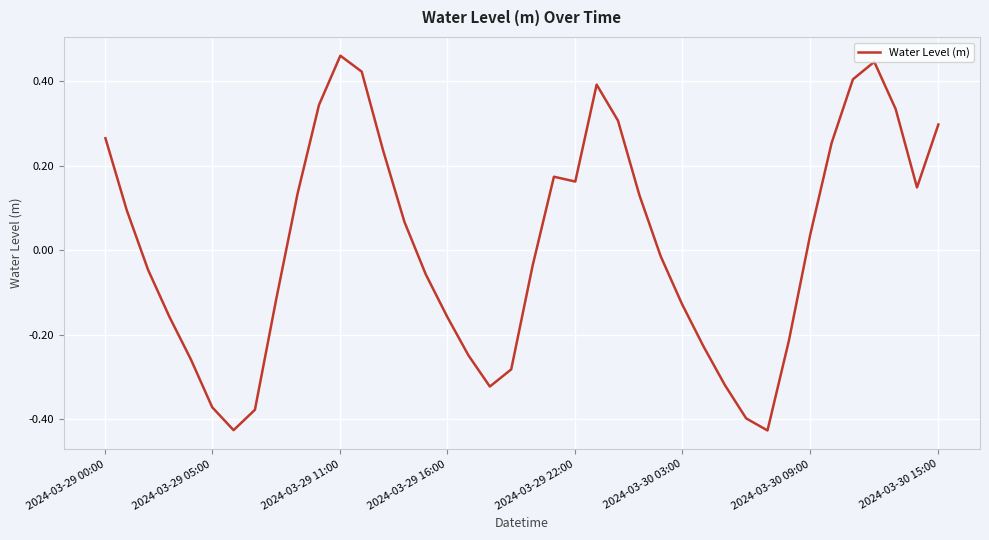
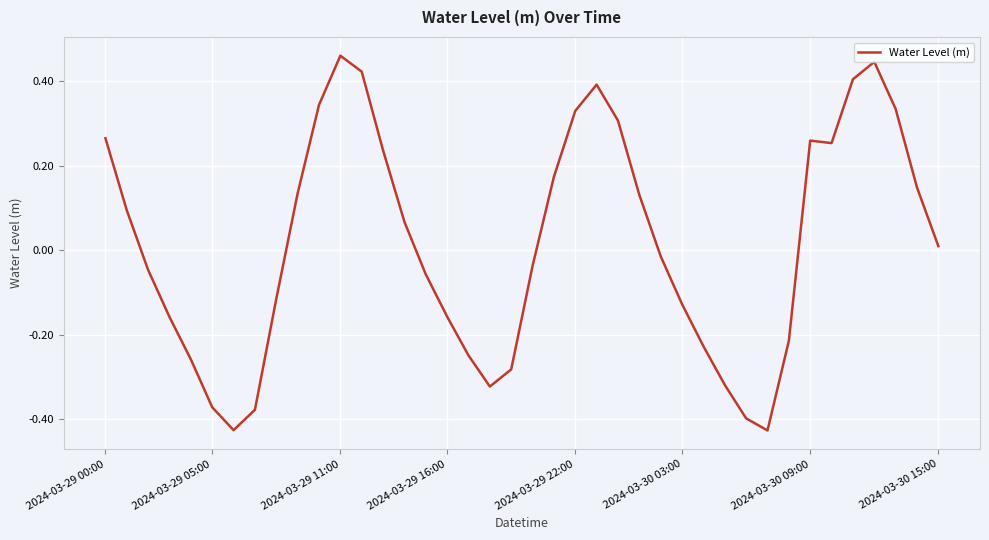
  {
    "2024-03-29 00:00": 0.27,
    "2024-03-29 05:00": -0.37,
    "2024-03-29 11:00": 0.46,
    "2024-03-29 16:00": -0.16,
-   "2024-03-29 22:00": 0.16,
+   "2024-03-29 22:00": 0.33,
    "2024-03-30 03:00": -0.13,
-   "2024-03-30 09:00": 0.04,
-   "2024-03-30 15:00": 0.30
+   "2024-03-30 09:00": 0.26,
+   "2024-03-30 15:00": 0.01
  }
